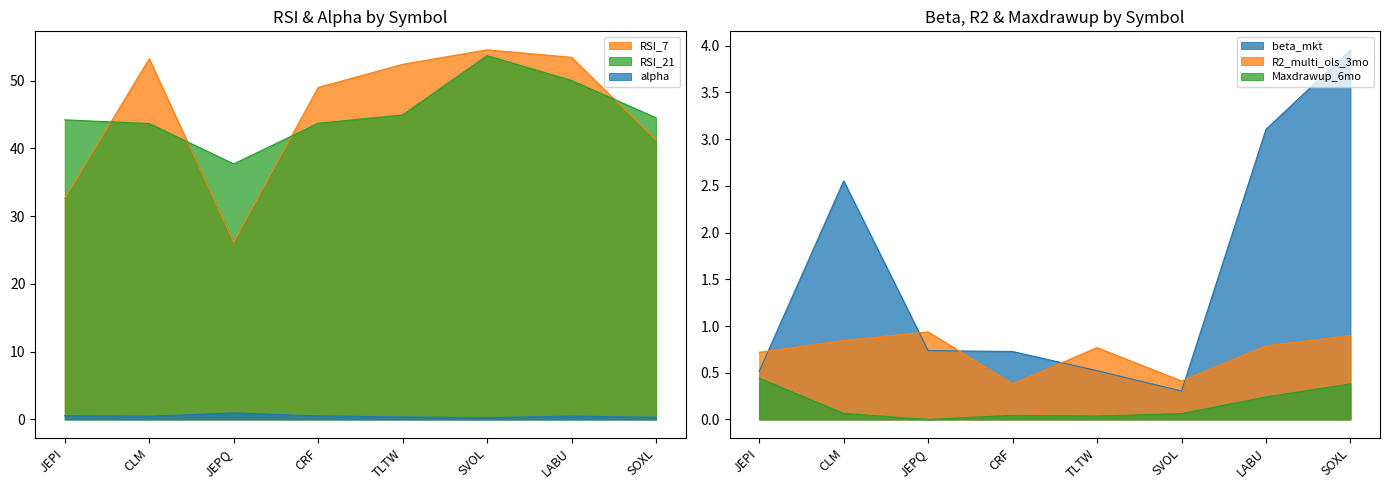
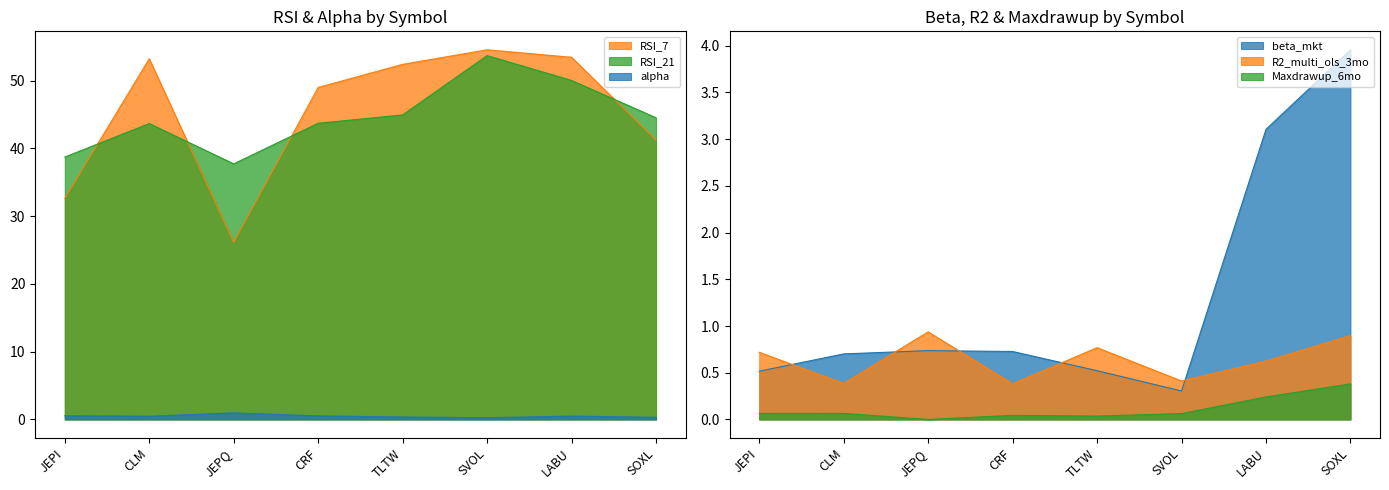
  {
    "RSI & Alpha by Symbol": {
      "RSI_7": {
        "JEPI": 33,
        "CLM": 53,
        "JEPQ": 26,
        "CRF": 49,
        "TLTW": 52,
        "SVOL": 55,
        "LABU": 53,
        "SOXL": 41
      },
      "RSI_21": {
-       "JEPI": 44,
+       "JEPI": 39,
        "CLM": 44,
        "JEPQ": 38,
        "CRF": 44,
        "TLTW": 45,
        "SVOL": 54,
        "LABU": 50,
        "SOXL": 45
      },
      "alpha": {
        "JEPI": 1,
        "CLM": 0,
        "JEPQ": 1,
        "CRF": 1,
        "TLTW": 0,
        "SVOL": 0,
        "LABU": 0,
        "SOXL": 0
      }
    },
    "Beta, R2 & Maxdrawup by Symbol": {
      "beta_mkt": {
        "JEPI": 0.5,
-       "CLM": 2.6,
+       "CLM": 0.7,
        "JEPQ": 0.7,
        "CRF": 0.7,
        "TLTW": 0.5,
        "SVOL": 0.3,
        "LABU": 3.1
      },
      "R2_multi_ols_3mo": {
        "JEPI": 0.7,
-       "CLM": 0.8,
+       "CLM": 0.4,
        "JEPQ": 0.9,
        "CRF": 0.4,
        "TLTW": 0.8,
        "SVOL": 0.4,
-       "LABU": 0.8,
+       "LABU": 0.6,
        "SOXL": 0.9
      },
      "Maxdrawup_6mo": {
-       "JEPI": 0.4,
+       "JEPI": 0.1,
        "CLM": 0.1,
        "JEPQ": 0.0,
        "CRF": 0.0,
        "TLTW": 0.0,
        "SVOL": 0.1,
        "LABU": 0.2,
        "SOXL": 0.4
      }
    }
  }
